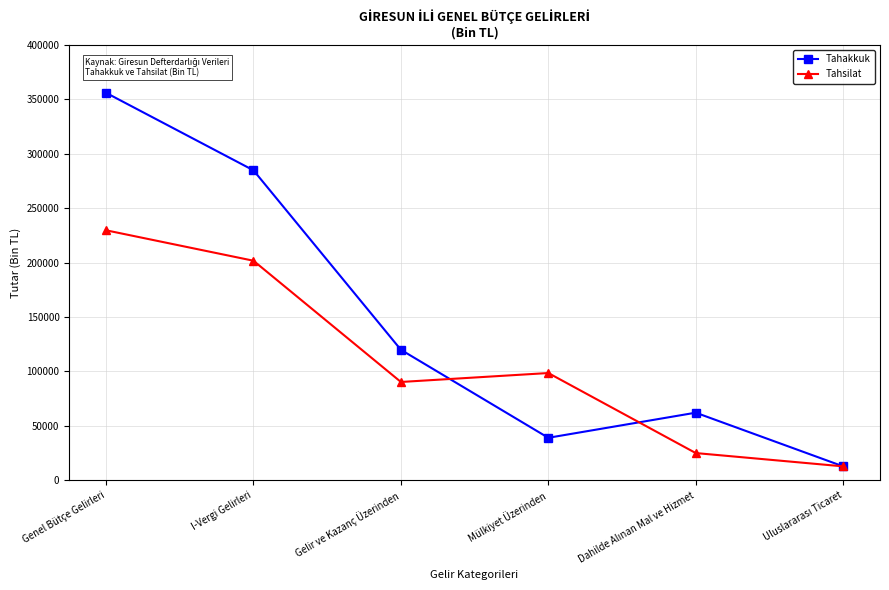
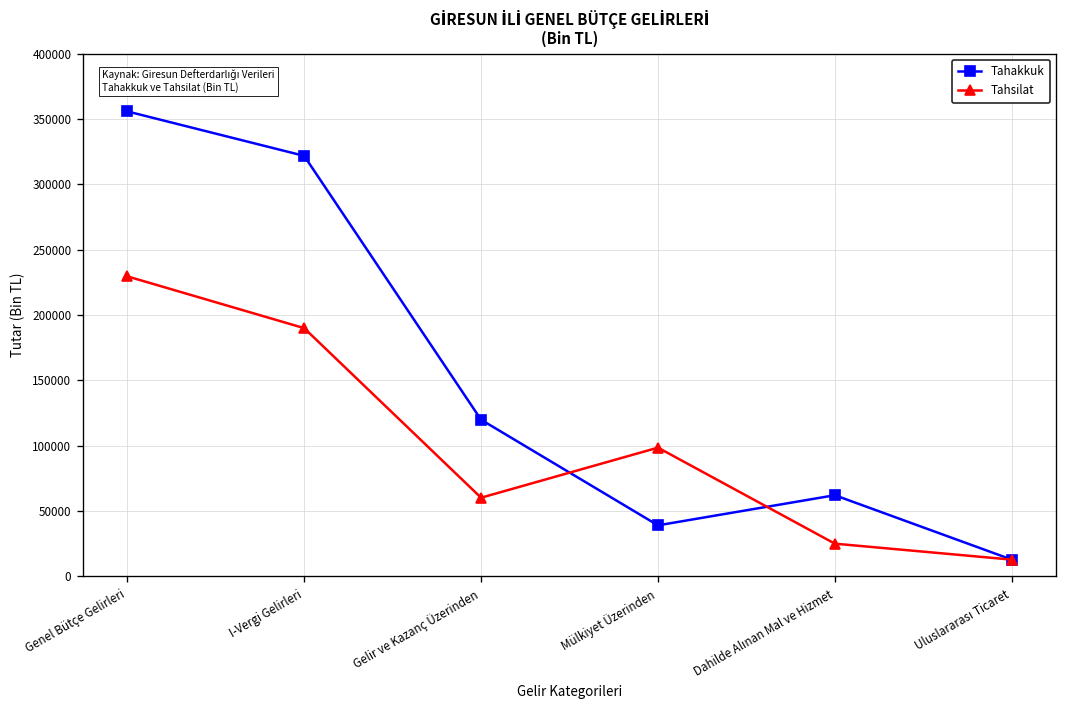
  {
    "Tahakkuk": {
      "Genel Bütçe Gelirleri": 356000,
-     "I-Vergi Gelirleri": 285000,
+     "I-Vergi Gelirleri": 322000,
      "Gelir ve Kazanç Üzerinden": 120000,
      "Mülkiyet Üzerinden": 39000,
      "Dahilde Alınan Mal ve Hizmet": 62000
    },
    "Tahsilat": {
      "Genel Bütçe Gelirleri": 230000,
-     "I-Vergi Gelirleri": 202000,
-     "Gelir ve Kazanç Üzerinden": 90000,
+     "I-Vergi Gelirleri": 190000,
+     "Gelir ve Kazanç Üzerinden": 60000,
      "Mülkiyet Üzerinden": 99000,
      "Dahilde Alınan Mal ve Hizmet": 25000
    }
  }
